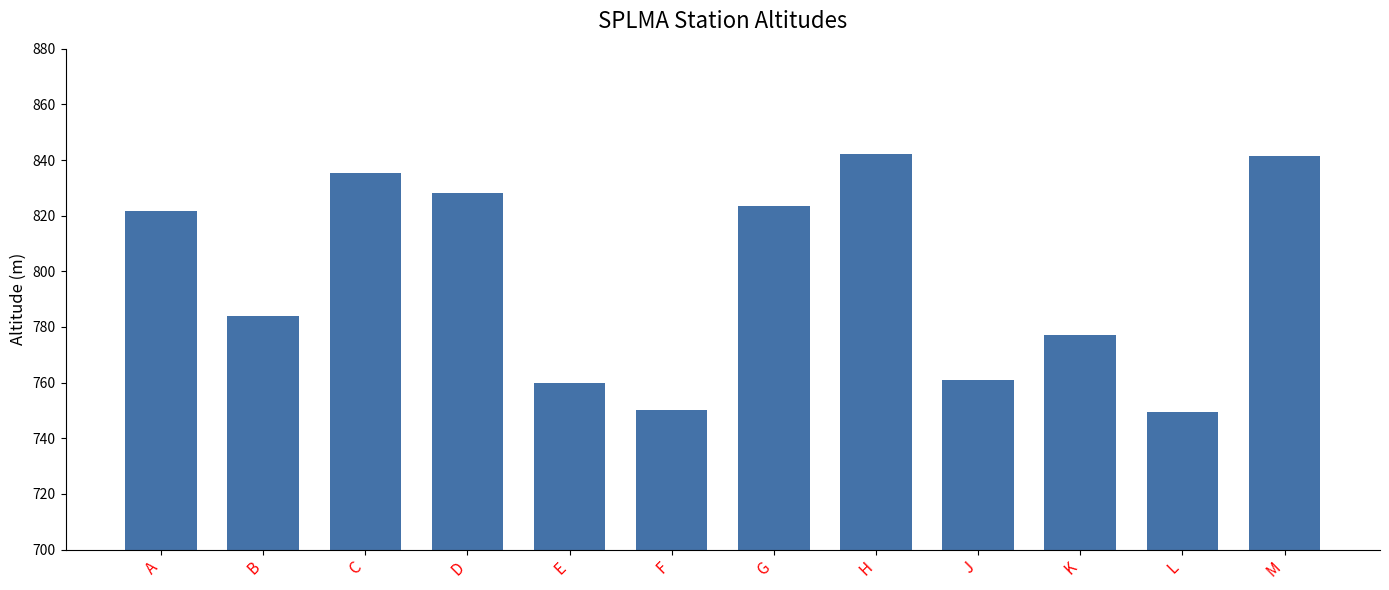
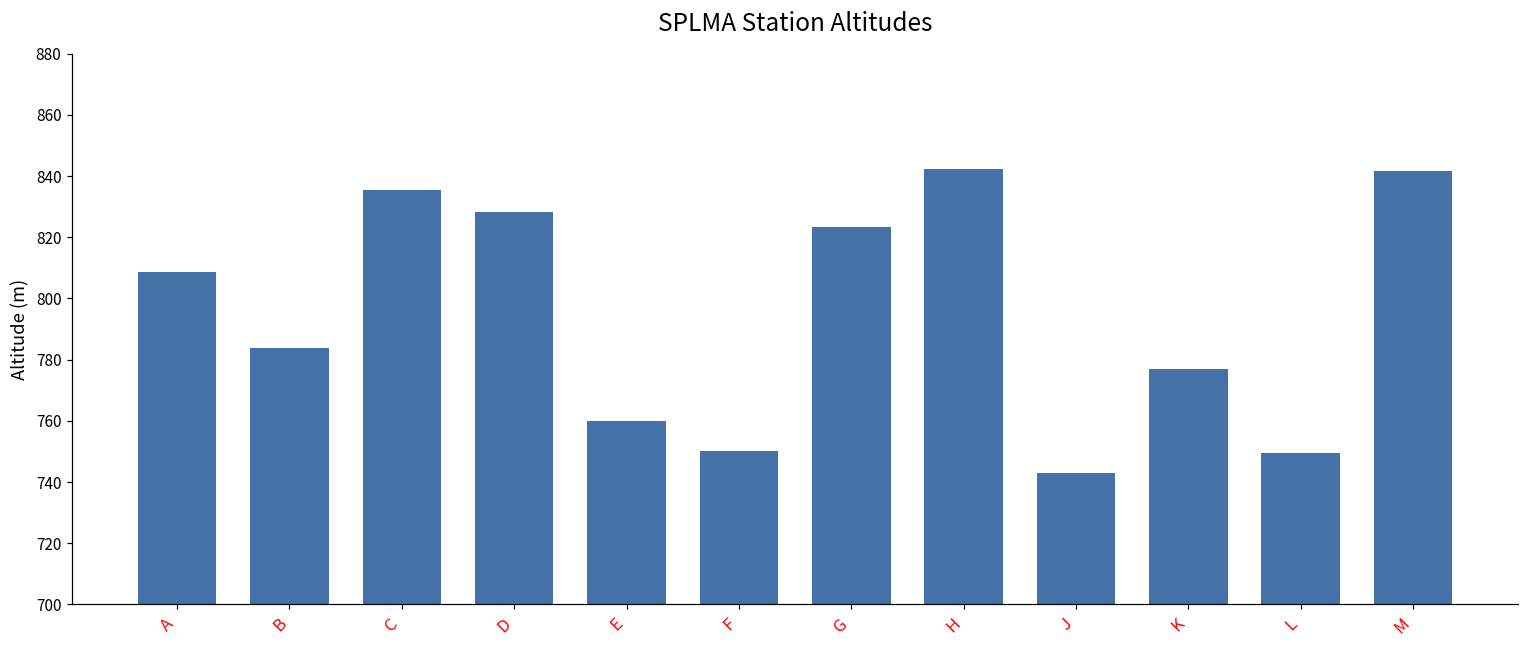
  {
-   "A": 822,
+   "A": 809,
    "B": 784,
    "C": 835,
    "D": 828,
    "E": 760,
    "F": 750,
    "G": 823,
    "H": 842,
-   "J": 761,
+   "J": 743,
    "K": 777,
    "L": 749,
    "M": 842
  }
